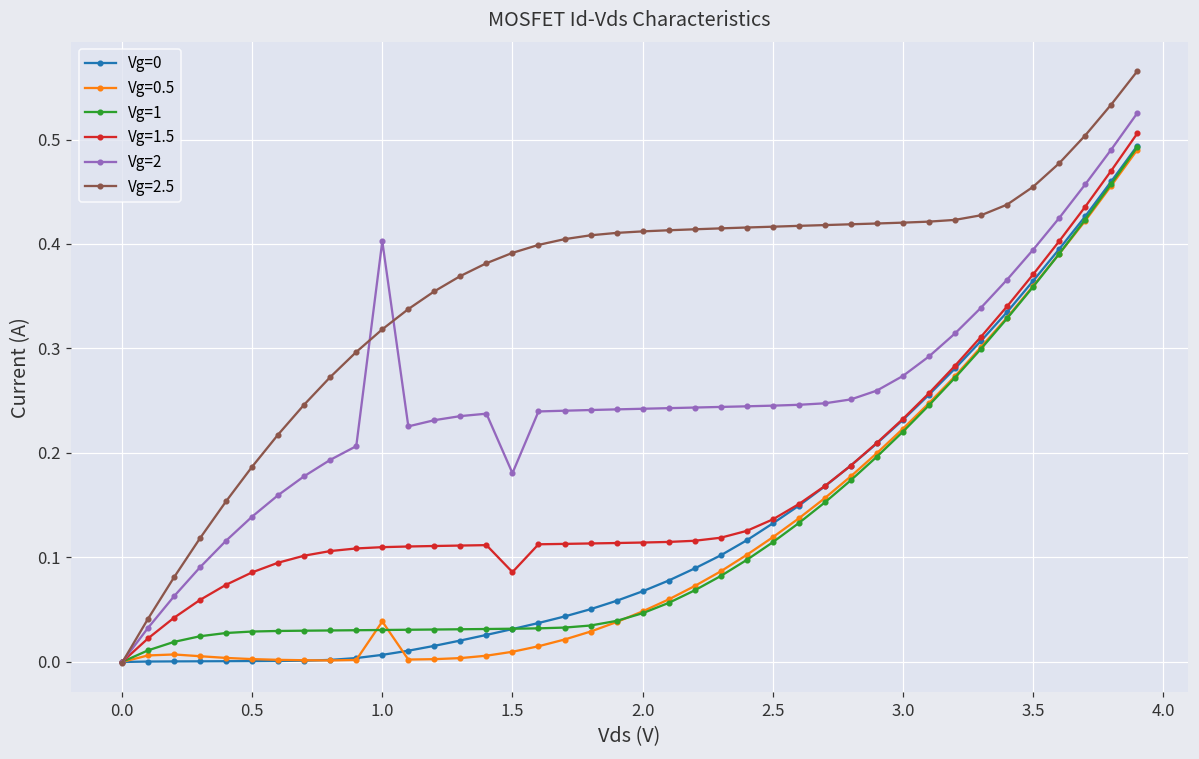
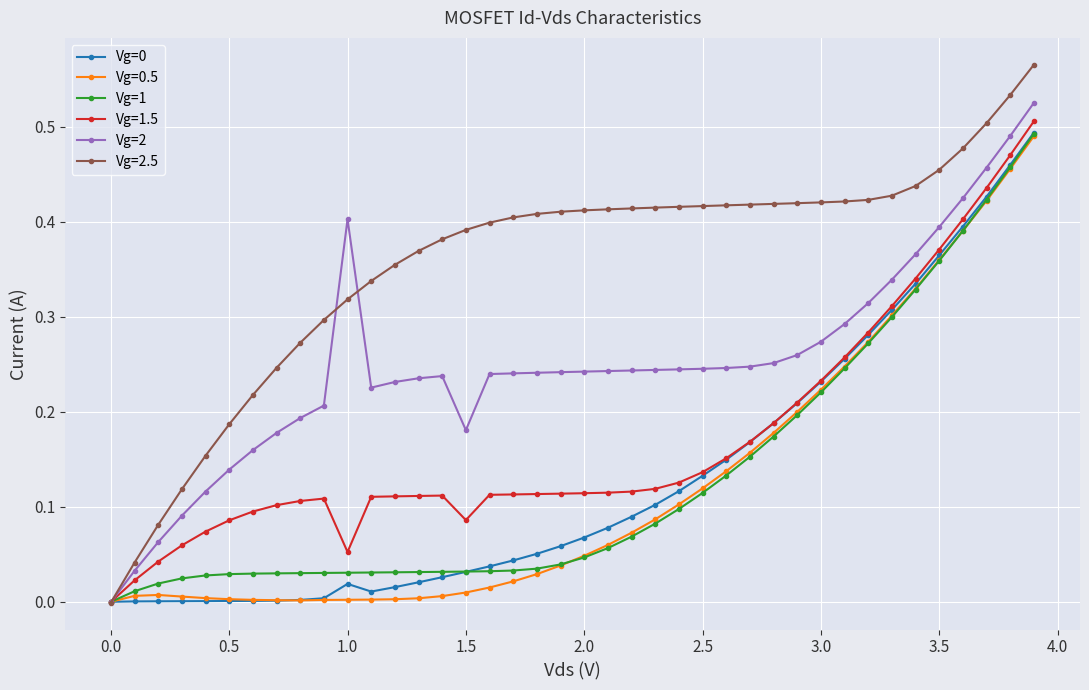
  {
    "Vg=0": {
-     "1.0": 0.01,
+     "1.0": 0.02,
      "2.0": 0.07,
      "2.5": 0.13,
      "3.5": 0.36
    },
    "Vg=0.5": {
-     "1.0": 0.04,
+     "1.0": 0.00,
      "1.5": 0.01,
      "2.5": 0.12,
      "3.0": 0.22
    },
    "Vg=1": {
      "0.5": 0.03,
      "1.0": 0.03,
      "2.5": 0.11,
      "3.0": 0.22
    },
    "Vg=1.5": {
      "0.5": 0.09,
-     "1.0": 0.11,
+     "1.0": 0.05,
      "1.5": 0.09,
      "2.0": 0.11,
      "2.5": 0.14,
      "3.5": 0.37
    },
    "Vg=2": {
      "0.5": 0.14,
      "1.0": 0.40,
      "1.5": 0.18,
      "2.0": 0.24,
      "2.5": 0.25,
      "3.0": 0.27,
      "3.5": 0.39
    },
    "Vg=2.5": {
      "0.5": 0.19,
      "1.0": 0.32,
      "1.5": 0.39,
      "2.0": 0.41,
      "2.5": 0.42,
      "3.0": 0.42,
      "3.5": 0.45
    }
  }
